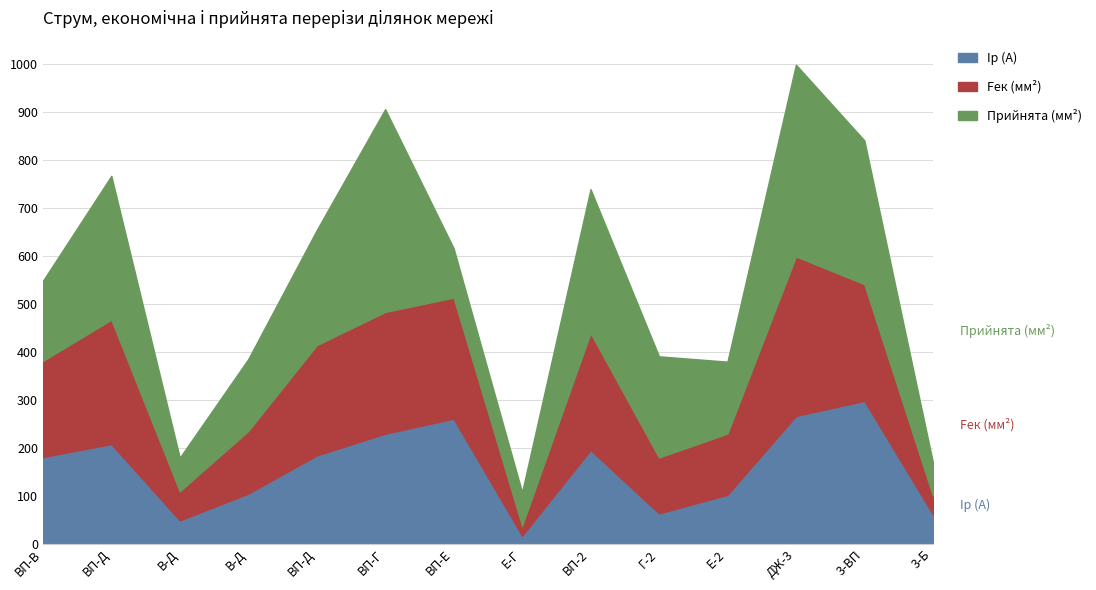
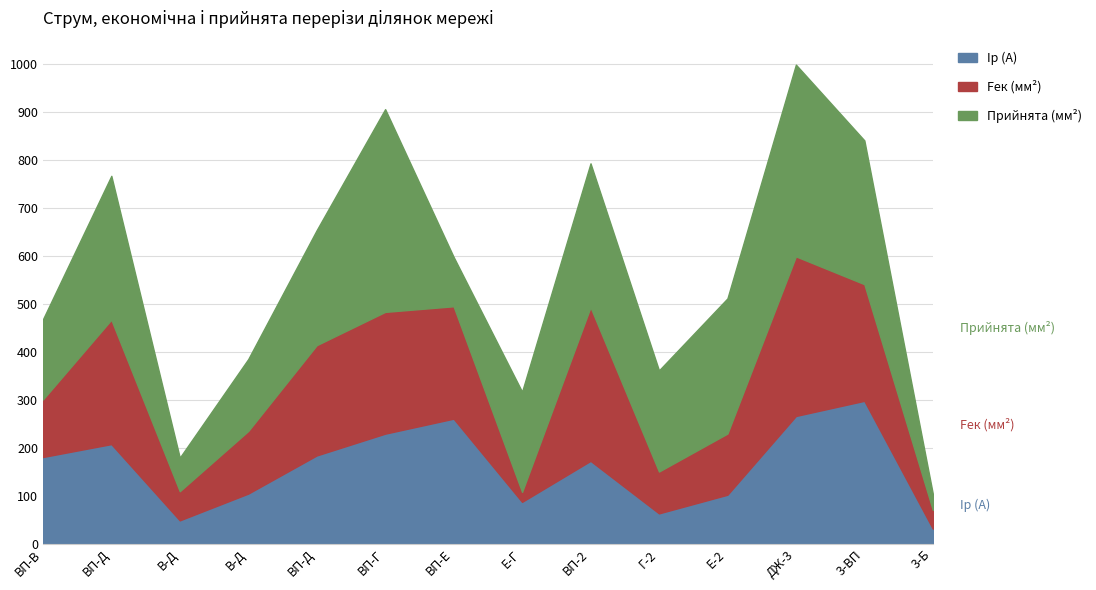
  {
    "Iр (А)": {
-     "Е-Г": 20,
-     "ВП-2": 200,
-     "3-Б": 60
+     "Е-Г": 90,
+     "ВП-2": 170,
+     "3-Б": 30
    },
    "Fек (мм²)": {
-     "ВП-В": 200,
-     "ВП-Е": 250,
-     "ВП-2": 240,
-     "Г-2": 120
+     "ВП-В": 120,
+     "ВП-Е": 230,
+     "ВП-2": 320,
+     "Г-2": 90
    },
    "Прийнята (мм²)": {
      "ВП-В": 170,
      "ВП-Г": 420,
      "ВП-Е": 100,
-     "Е-Г": 70,
+     "Е-Г": 210,
      "ВП-2": 300,
      "Г-2": 210,
-     "Е-2": 150,
+     "Е-2": 280,
      "ДЖ-3": 400,
      "3-ВП": 300,
-     "3-Б": 70
+     "3-Б": 30
    }
  }
